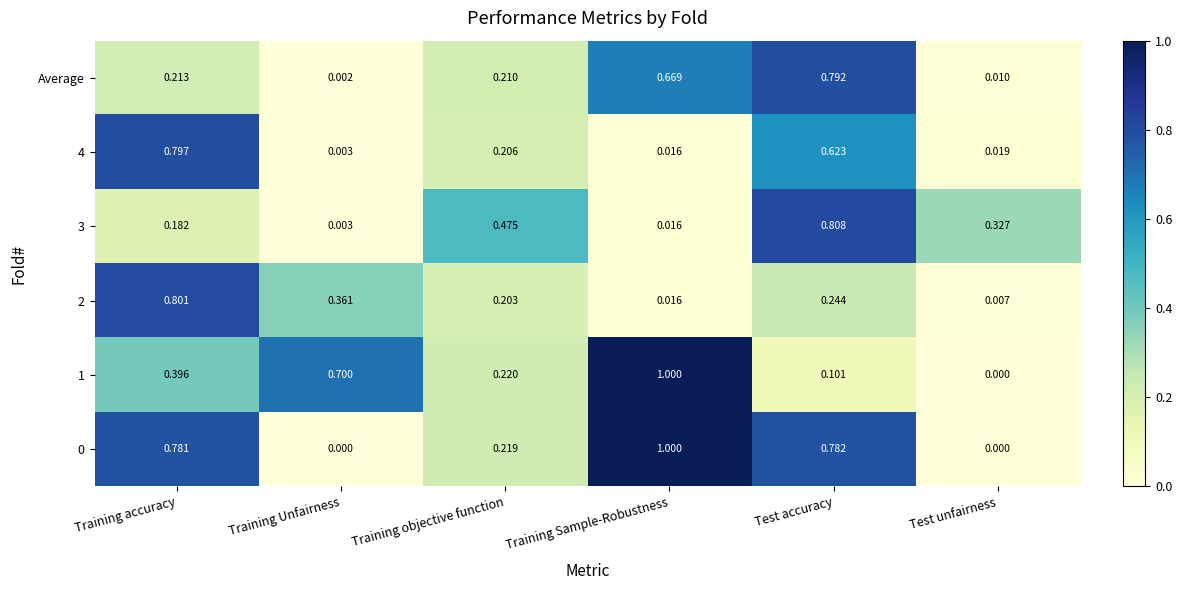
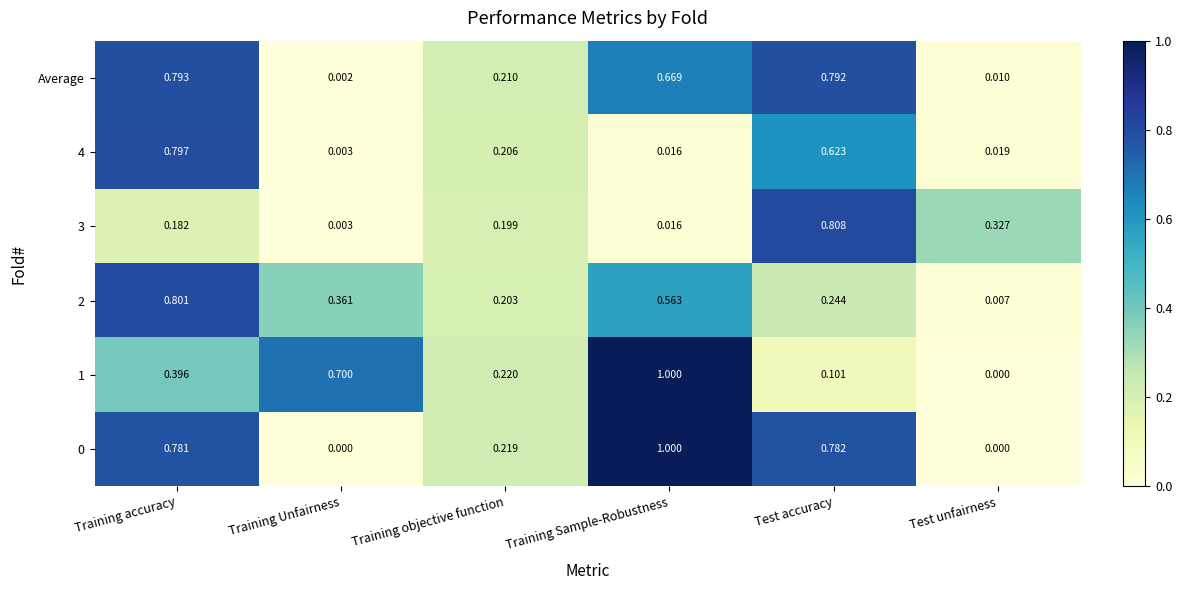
  {
    "Average": {
-     "Training accuracy": 0.213,
+     "Training accuracy": 0.793,
      "Training Unfairness": 0.002,
      "Training objective function": 0.210,
      "Training Sample-Robustness": 0.669,
      "Test accuracy": 0.792,
      "Test unfairness": 0.010
    },
    "4": {
      "Training accuracy": 0.797,
      "Training Unfairness": 0.003,
      "Training objective function": 0.206,
      "Training Sample-Robustness": 0.016,
      "Test accuracy": 0.623,
      "Test unfairness": 0.019
    },
    "3": {
      "Training accuracy": 0.182,
      "Training Unfairness": 0.003,
-     "Training objective function": 0.475,
+     "Training objective function": 0.199,
      "Training Sample-Robustness": 0.016,
      "Test accuracy": 0.808,
      "Test unfairness": 0.327
    },
    "2": {
      "Training accuracy": 0.801,
      "Training Unfairness": 0.361,
      "Training objective function": 0.203,
-     "Training Sample-Robustness": 0.016,
+     "Training Sample-Robustness": 0.563,
      "Test accuracy": 0.244,
      "Test unfairness": 0.007
    },
    "1": {
      "Training accuracy": 0.396,
      "Training Unfairness": 0.700,
      "Training objective function": 0.220,
      "Training Sample-Robustness": 1.000,
      "Test accuracy": 0.101,
      "Test unfairness": 0.000
    },
    "0": {
      "Training accuracy": 0.781,
      "Training Unfairness": 0.000,
      "Training objective function": 0.219,
      "Training Sample-Robustness": 1.000,
      "Test accuracy": 0.782,
      "Test unfairness": 0.000
    }
  }
